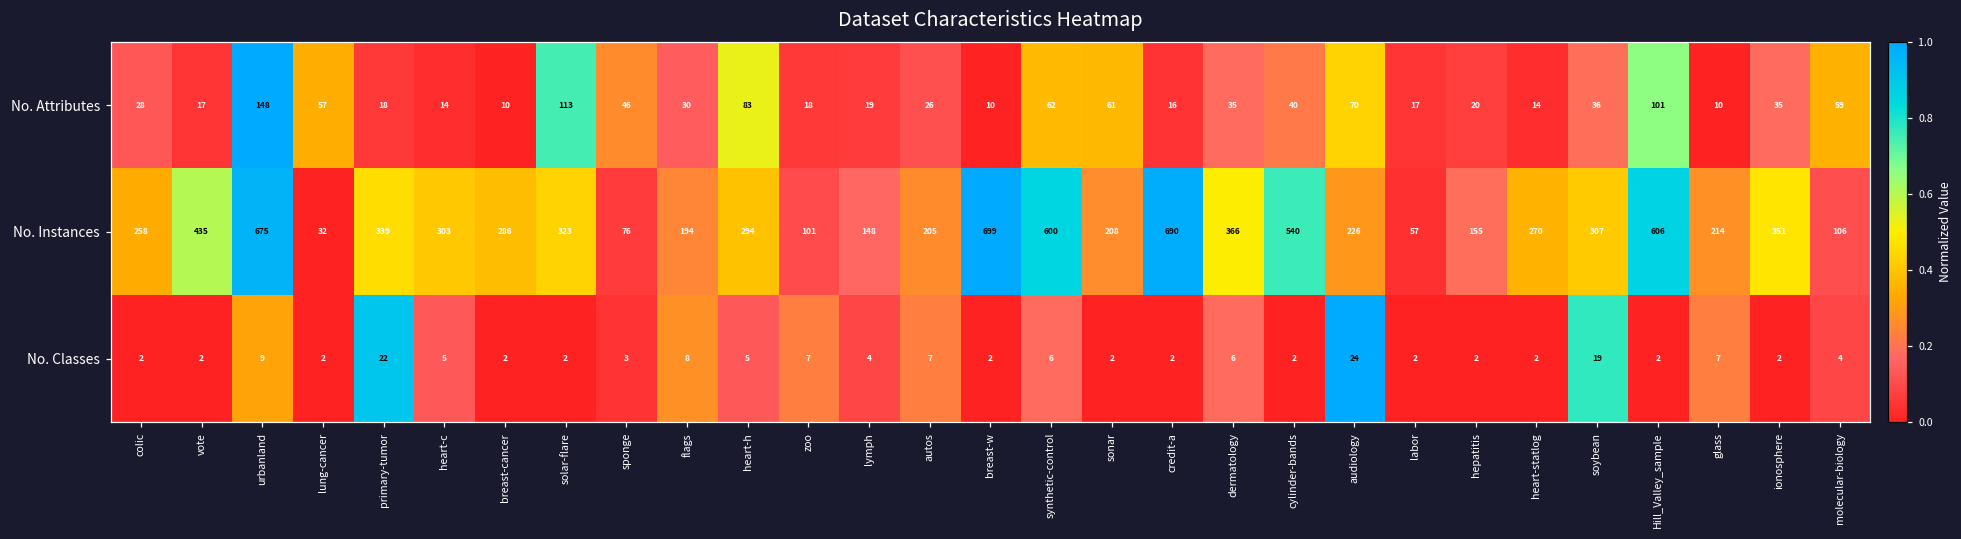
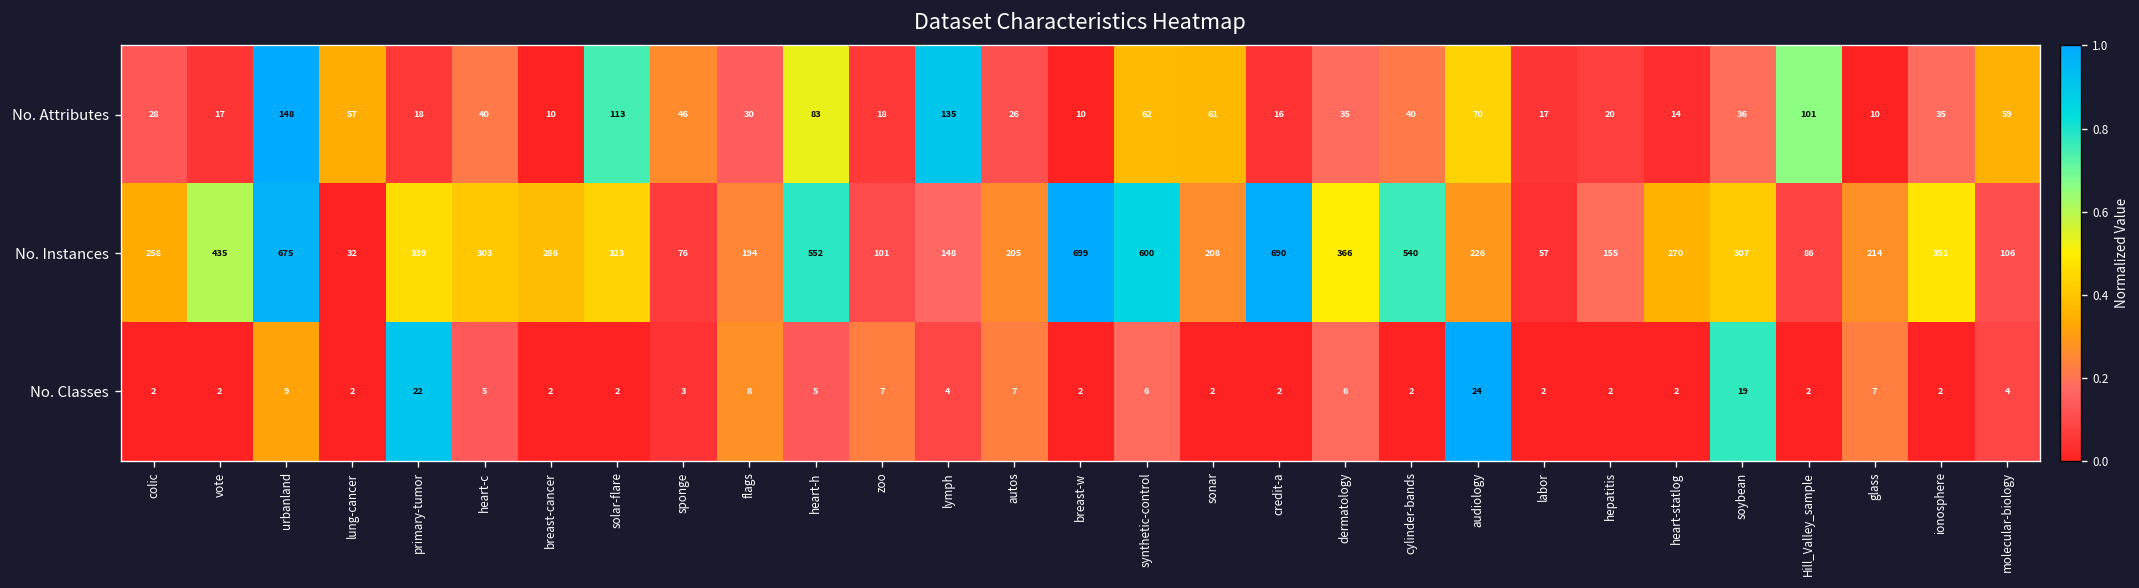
  {
    "No. Attributes": {
      "colic": 28,
      "vote": 17,
      "urbanland": 148,
      "lung-cancer": 57,
      "primary-tumor": 18,
-     "heart-c": 14,
+     "heart-c": 40,
      "breast-cancer": 10,
      "solar-flare": 113,
      "sponge": 46,
      "flags": 30,
      "heart-h": 83,
      "zoo": 18,
-     "lymph": 19,
+     "lymph": 135,
      "autos": 26,
      "breast-w": 10,
      "synthetic-control": 62,
      "sonar": 61,
      "credit-a": 16,
      "dermatology": 35,
      "cylinder-bands": 40,
      "audiology": 70,
      "labor": 17,
      "hepatitis": 20,
      "heart-statlog": 14,
      "soybean": 36,
      "Hill_Valley_sample": 101,
      "glass": 10,
      "ionosphere": 35,
      "molecular-biology": 59
    },
    "No. Instances": {
      "colic": 258,
      "vote": 435,
      "urbanland": 675,
      "lung-cancer": 32,
      "primary-tumor": 339,
      "heart-c": 303,
      "breast-cancer": 286,
      "solar-flare": 323,
      "sponge": 76,
      "flags": 194,
-     "heart-h": 294,
+     "heart-h": 552,
      "zoo": 101,
      "lymph": 148,
      "autos": 205,
      "breast-w": 699,
      "synthetic-control": 600,
      "sonar": 208,
      "credit-a": 690,
      "dermatology": 366,
      "cylinder-bands": 540,
      "audiology": 226,
      "labor": 57,
      "hepatitis": 155,
      "heart-statlog": 270,
      "soybean": 307,
-     "Hill_Valley_sample": 606,
+     "Hill_Valley_sample": 86,
      "glass": 214,
      "ionosphere": 351,
      "molecular-biology": 106
    },
    "No. Classes": {
      "colic": 2,
      "vote": 2,
      "urbanland": 9,
      "lung-cancer": 2,
      "primary-tumor": 22,
      "heart-c": 5,
      "breast-cancer": 2,
      "solar-flare": 2,
      "sponge": 3,
      "flags": 8,
      "heart-h": 5,
      "zoo": 7,
      "lymph": 4,
      "autos": 7,
      "breast-w": 2,
      "synthetic-control": 6,
      "sonar": 2,
      "credit-a": 2,
      "dermatology": 6,
      "cylinder-bands": 2,
      "audiology": 24,
      "labor": 2,
      "hepatitis": 2,
      "heart-statlog": 2,
      "soybean": 19,
      "Hill_Valley_sample": 2,
      "glass": 7,
      "ionosphere": 2,
      "molecular-biology": 4
    }
  }
